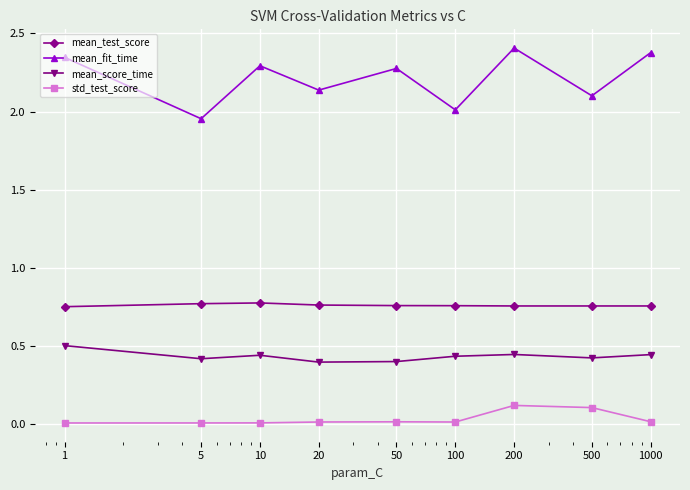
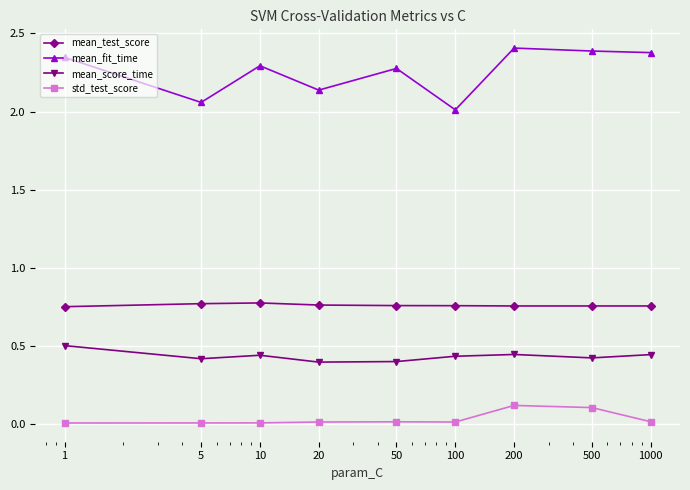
  {
    "mean_fit_time": {
-     "5": 1.95,
+     "5": 2.06,
      "10": 2.29,
      "20": 2.14,
      "50": 2.28,
      "100": 2.01,
      "200": 2.41,
-     "500": 2.10,
+     "500": 2.39,
      "1000": 2.38
    },
    "std_test_score": {
      "1": 0.01,
      "5": 0.01,
      "10": 0.01,
      "20": 0.02,
      "50": 0.02,
      "100": 0.02,
      "200": 0.12,
      "500": 0.11,
      "1000": 0.02
    }
  }
